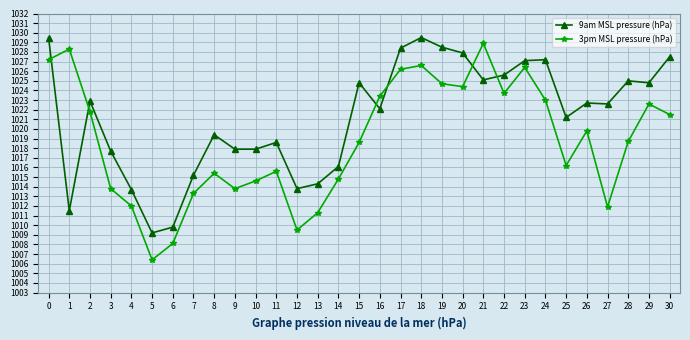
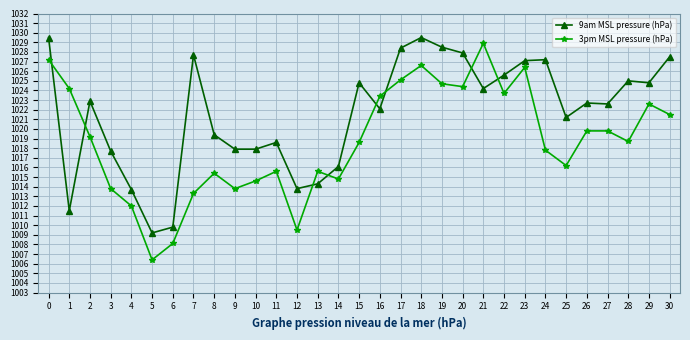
  {
    "9am MSL pressure (hPa)": {
      "0": 1030,
      "1": 1012,
      "2": 1023,
      "3": 1018,
      "4": 1014,
      "5": 1009,
      "6": 1010,
-     "7": 1015,
+     "7": 1028,
      "8": 1019,
      "9": 1018,
      "10": 1018,
      "11": 1019,
      "12": 1014,
      "13": 1014,
      "14": 1016,
      "15": 1025,
      "16": 1022,
      "17": 1028,
      "18": 1030,
      "19": 1029,
      "20": 1028,
-     "21": 1025,
+     "21": 1024,
      "22": 1026,
      "23": 1027,
      "24": 1027,
      "25": 1021,
      "26": 1023,
      "27": 1023,
      "28": 1025,
      "29": 1025,
      "30": 1028
    },
    "3pm MSL pressure (hPa)": {
      "0": 1027,
-     "1": 1028,
-     "2": 1022,
+     "1": 1024,
+     "2": 1019,
      "3": 1014,
      "4": 1012,
      "5": 1006,
      "6": 1008,
      "7": 1013,
      "8": 1015,
      "9": 1014,
      "10": 1015,
      "11": 1016,
      "12": 1010,
-     "13": 1011,
+     "13": 1016,
      "14": 1015,
      "15": 1019,
      "16": 1023,
-     "17": 1026,
+     "17": 1025,
      "18": 1027,
      "19": 1025,
      "20": 1024,
      "21": 1029,
      "22": 1024,
      "23": 1026,
-     "24": 1023,
+     "24": 1018,
      "25": 1016,
      "26": 1020,
-     "27": 1012,
+     "27": 1020,
      "28": 1019,
      "29": 1023,
      "30": 1022
    }
  }
